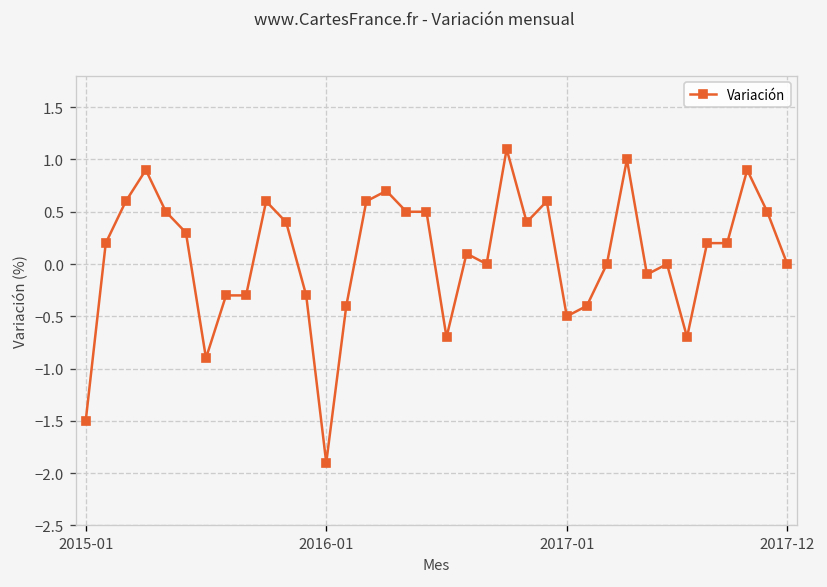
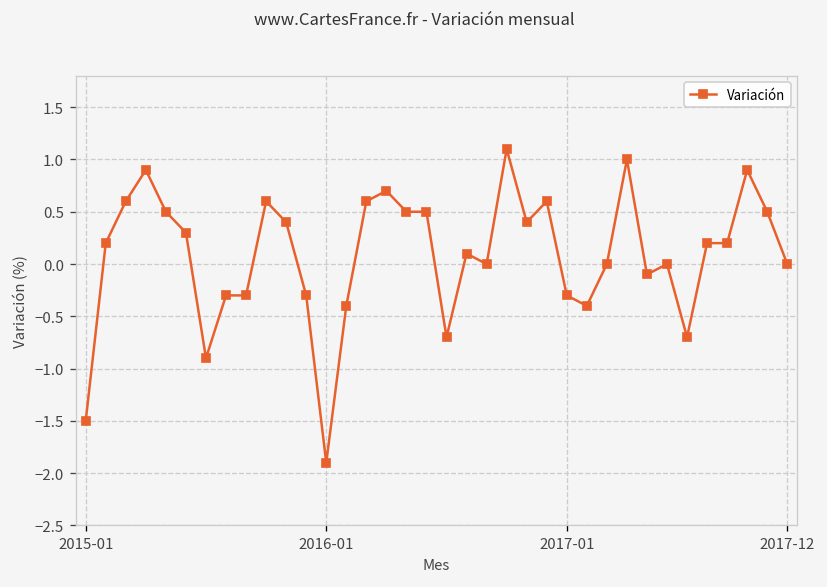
  {
    "2015-01": -1.5,
    "2016-01": -1.9,
-   "2017-01": -0.5,
+   "2017-01": -0.3,
    "2017-12": 0.0
  }
